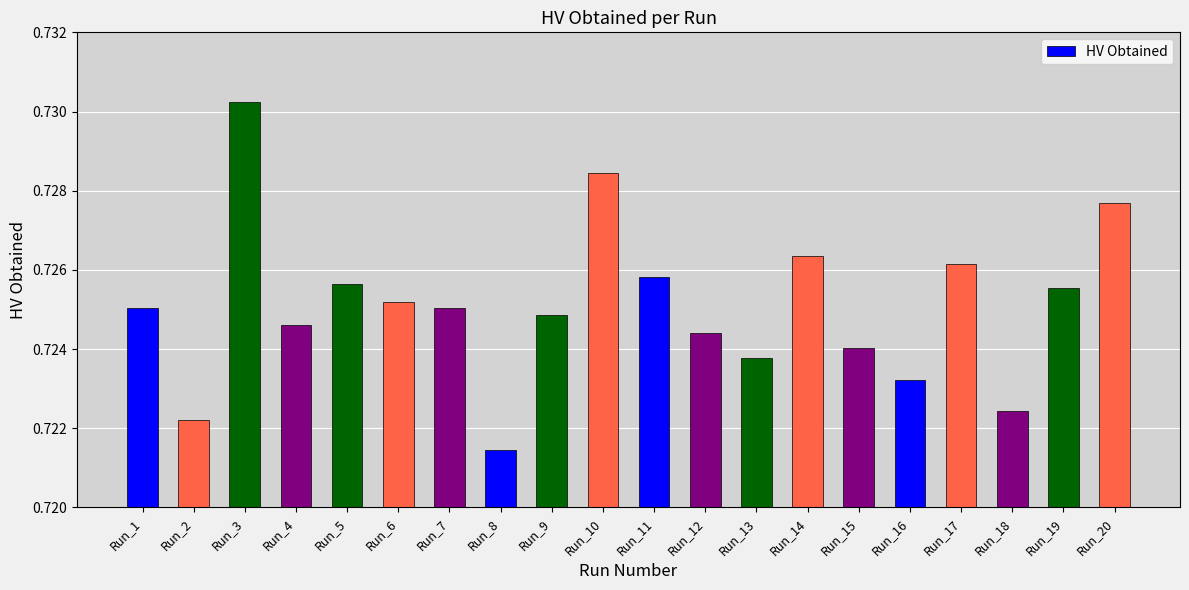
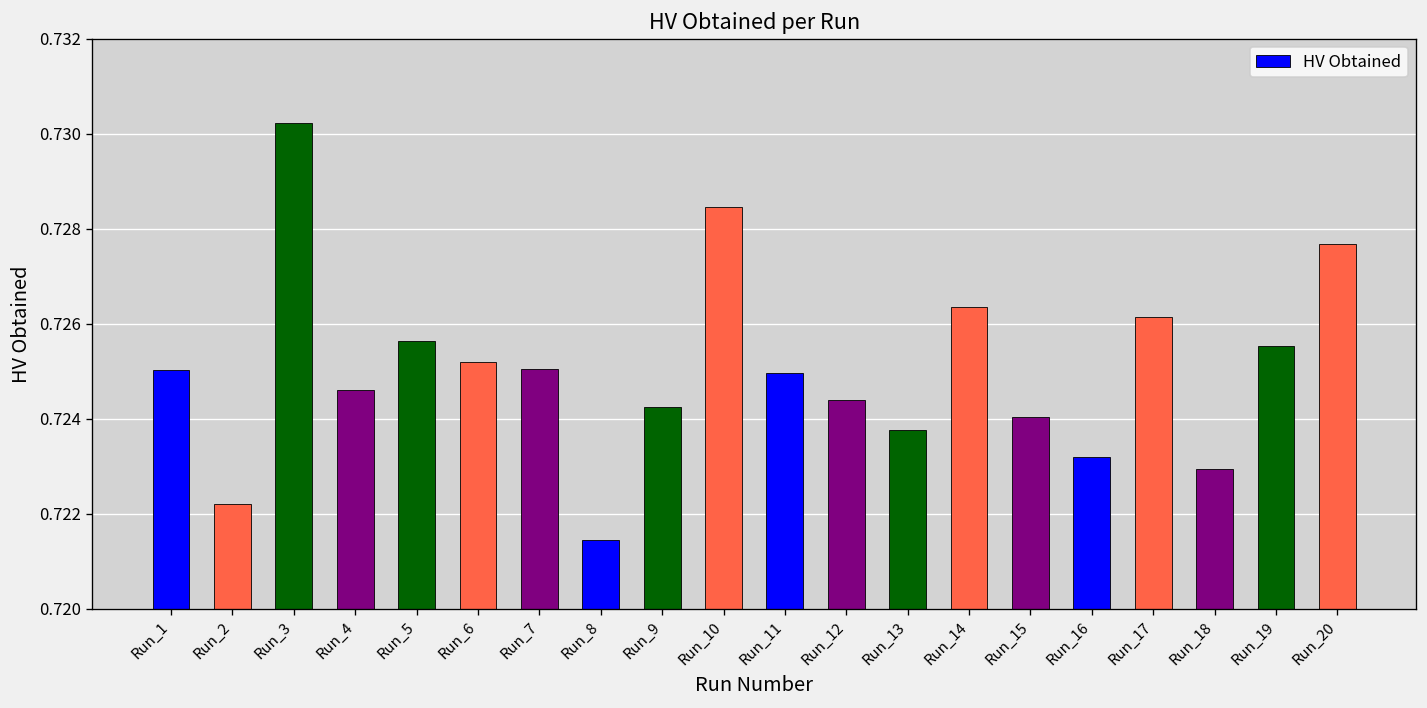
  {
    "Run_1": 0.7250,
    "Run_2": 0.7222,
    "Run_3": 0.7302,
    "Run_4": 0.7246,
    "Run_5": 0.7256,
    "Run_6": 0.7252,
    "Run_7": 0.7250,
    "Run_8": 0.7215,
-   "Run_9": 0.7249,
+   "Run_9": 0.7243,
    "Run_10": 0.7285,
-   "Run_11": 0.7258,
+   "Run_11": 0.7250,
    "Run_12": 0.7244,
    "Run_13": 0.7238,
    "Run_14": 0.7264,
    "Run_15": 0.7240,
    "Run_16": 0.7232,
    "Run_17": 0.7262,
-   "Run_18": 0.7224,
+   "Run_18": 0.7229,
    "Run_19": 0.7255,
    "Run_20": 0.7277
  }
